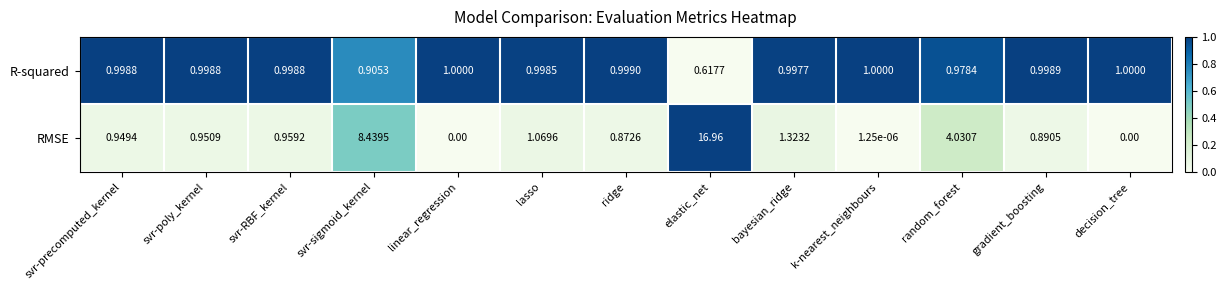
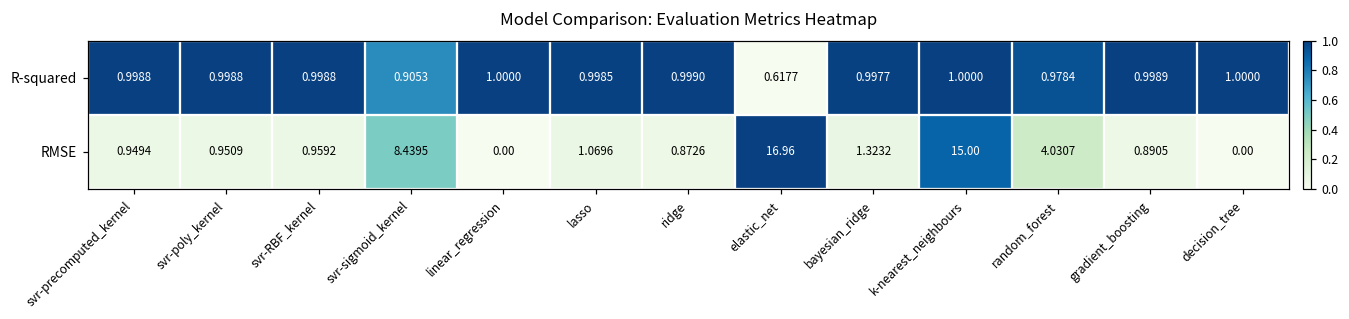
  {
    "R-squared": {
      "svr-precomputed_kernel": "0.9988",
      "svr-poly_kernel": "0.9988",
      "svr-RBF_kernel": "0.9988",
      "svr-sigmoid_kernel": "0.9053",
      "linear_regression": "1.0000",
      "lasso": "0.9985",
      "ridge": "0.9990",
      "elastic_net": "0.6177",
      "bayesian_ridge": "0.9977",
      "k-nearest_neighbours": "1.0000",
      "random_forest": "0.9784",
      "gradient_boosting": "0.9989",
      "decision_tree": "1.0000"
    },
    "RMSE": {
      "svr-precomputed_kernel": "0.9494",
      "svr-poly_kernel": "0.9509",
      "svr-RBF_kernel": "0.9592",
      "svr-sigmoid_kernel": "8.4395",
      "linear_regression": "0.00",
      "lasso": "1.0696",
      "ridge": "0.8726",
      "elastic_net": "16.96",
      "bayesian_ridge": "1.3232",
-     "k-nearest_neighbours": "1.25e-06",
+     "k-nearest_neighbours": "15.00",
      "random_forest": "4.0307",
      "gradient_boosting": "0.8905",
      "decision_tree": "0.00"
    }
  }
